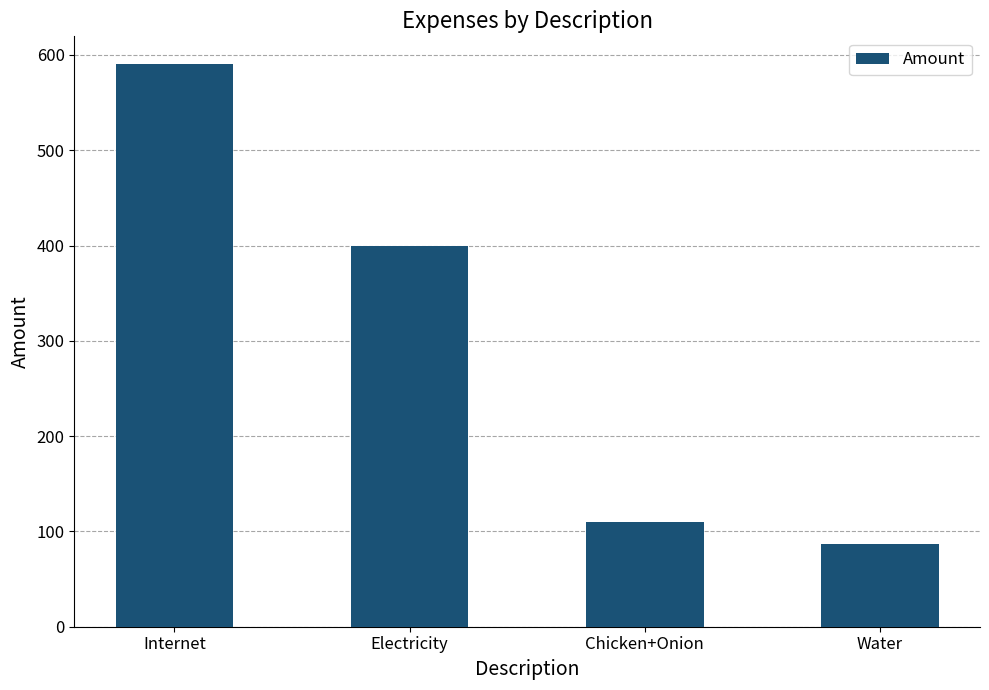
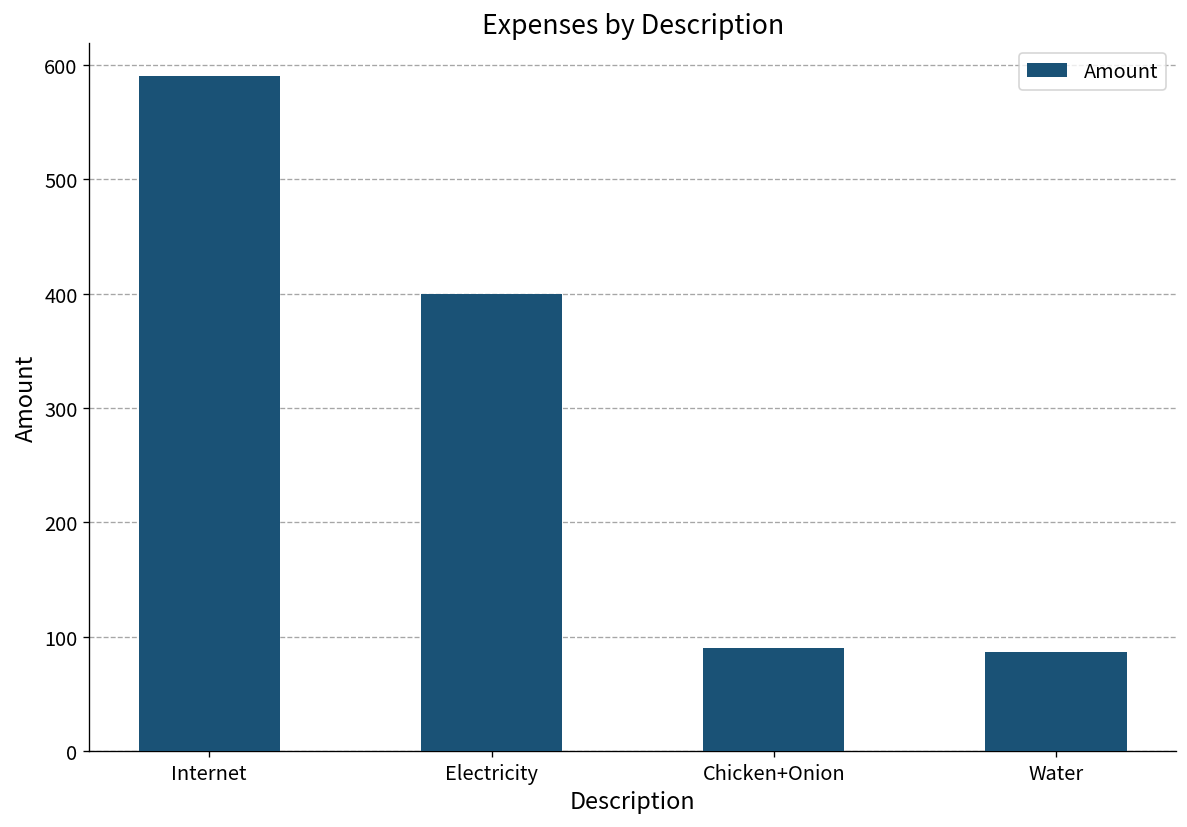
  {
    "Internet": 590,
    "Electricity": 400,
-   "Chicken+Onion": 110,
+   "Chicken+Onion": 90,
    "Water": 90
  }
